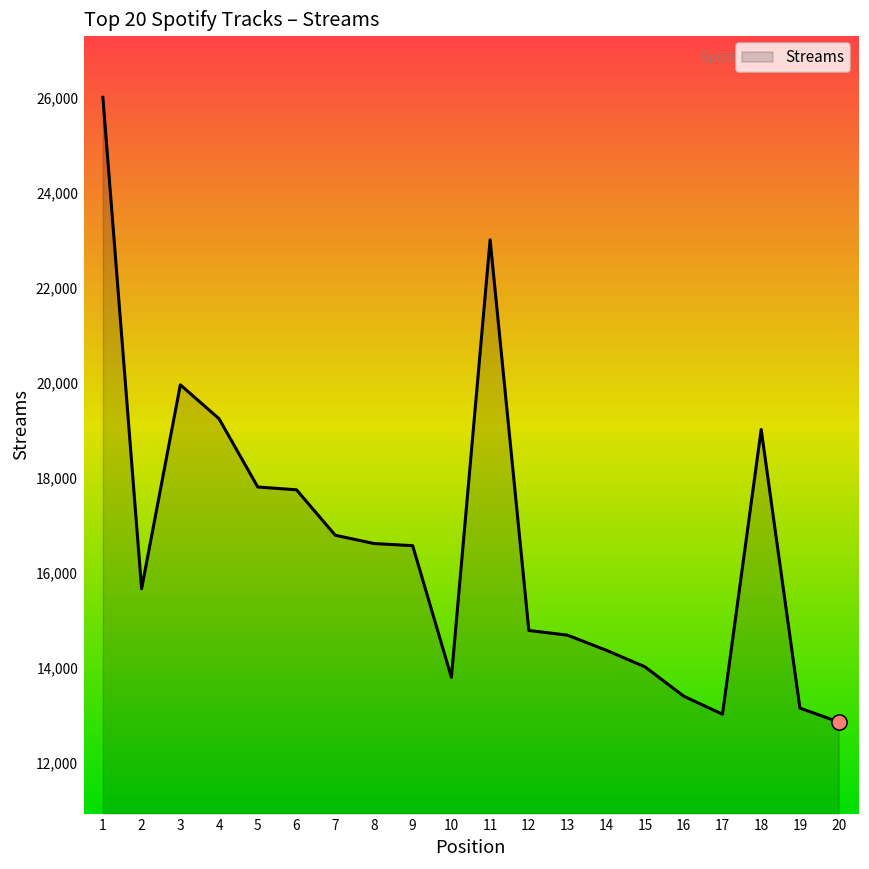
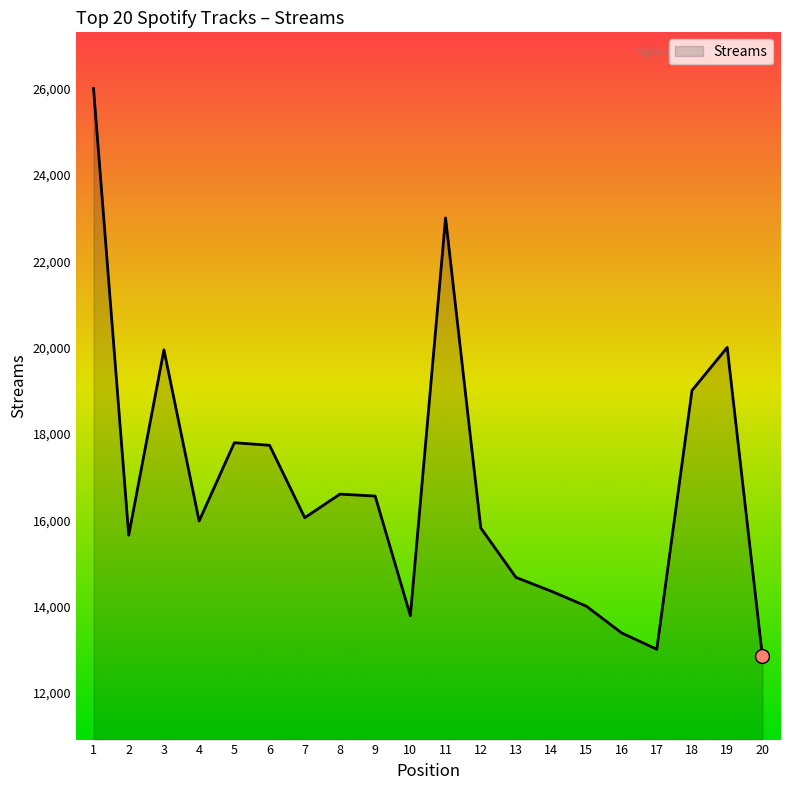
  {
    "Streams": {
      "1": "26,000",
      "2": "15,700",
      "3": "19,900",
-     "4": "19,200",
+     "4": "16,000",
      "5": "17,800",
      "6": "17,700",
-     "7": "16,800",
+     "7": "16,100",
      "8": "16,600",
      "9": "16,600",
      "10": "13,800",
      "11": "23,000",
-     "12": "14,800",
+     "12": "15,800",
      "13": "14,700",
      "14": "14,400",
      "15": "14,000",
      "16": "13,400",
      "17": "13,000",
      "18": "19,000",
-     "19": "13,100"
+     "19": "20,000"
    }
  }
